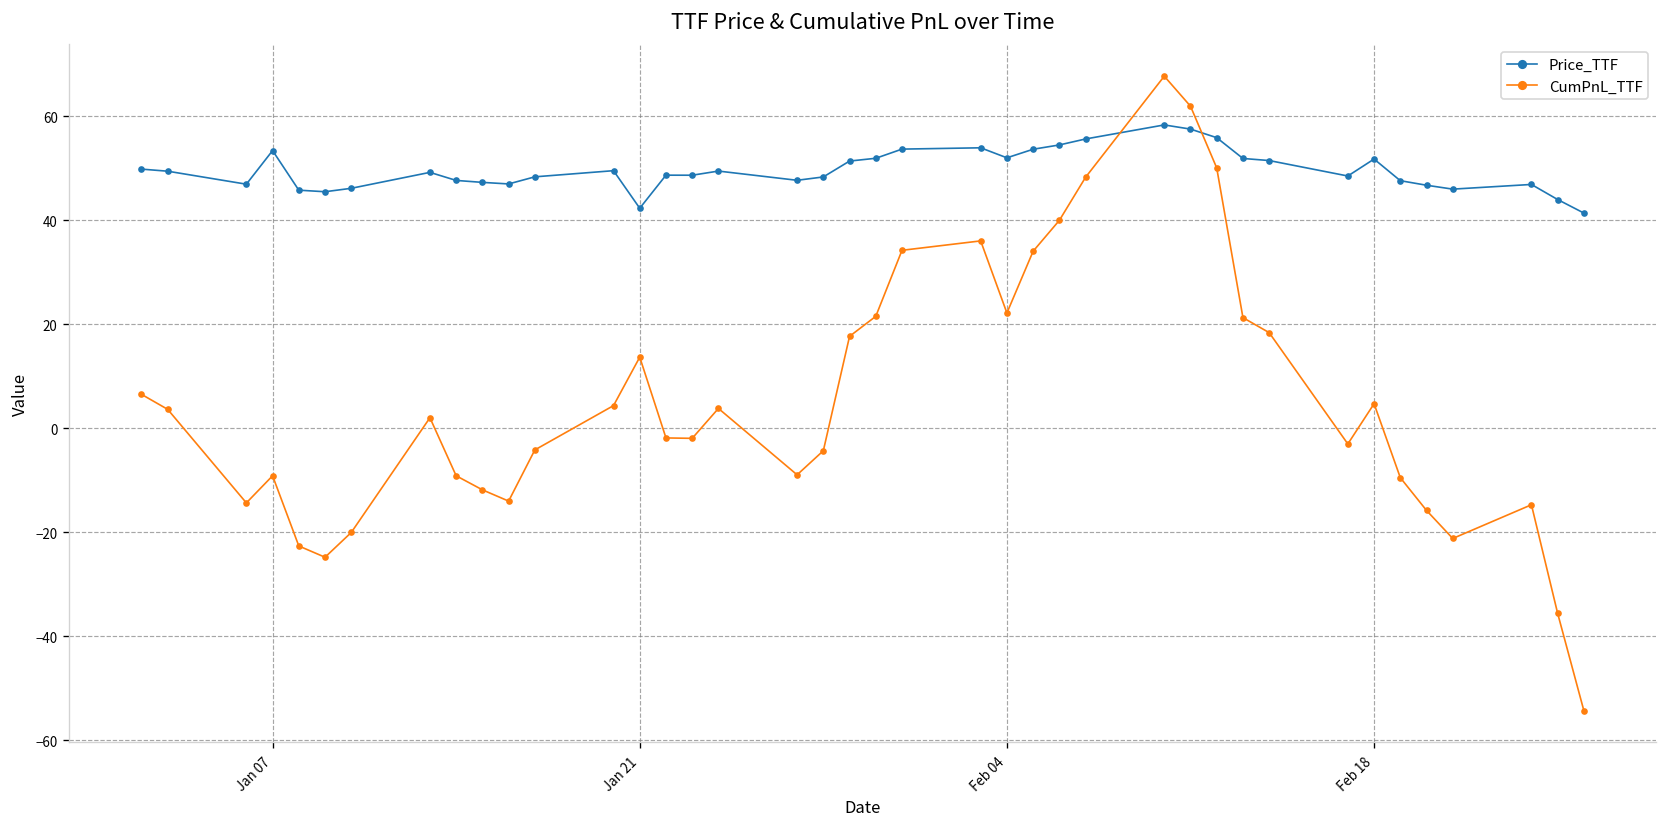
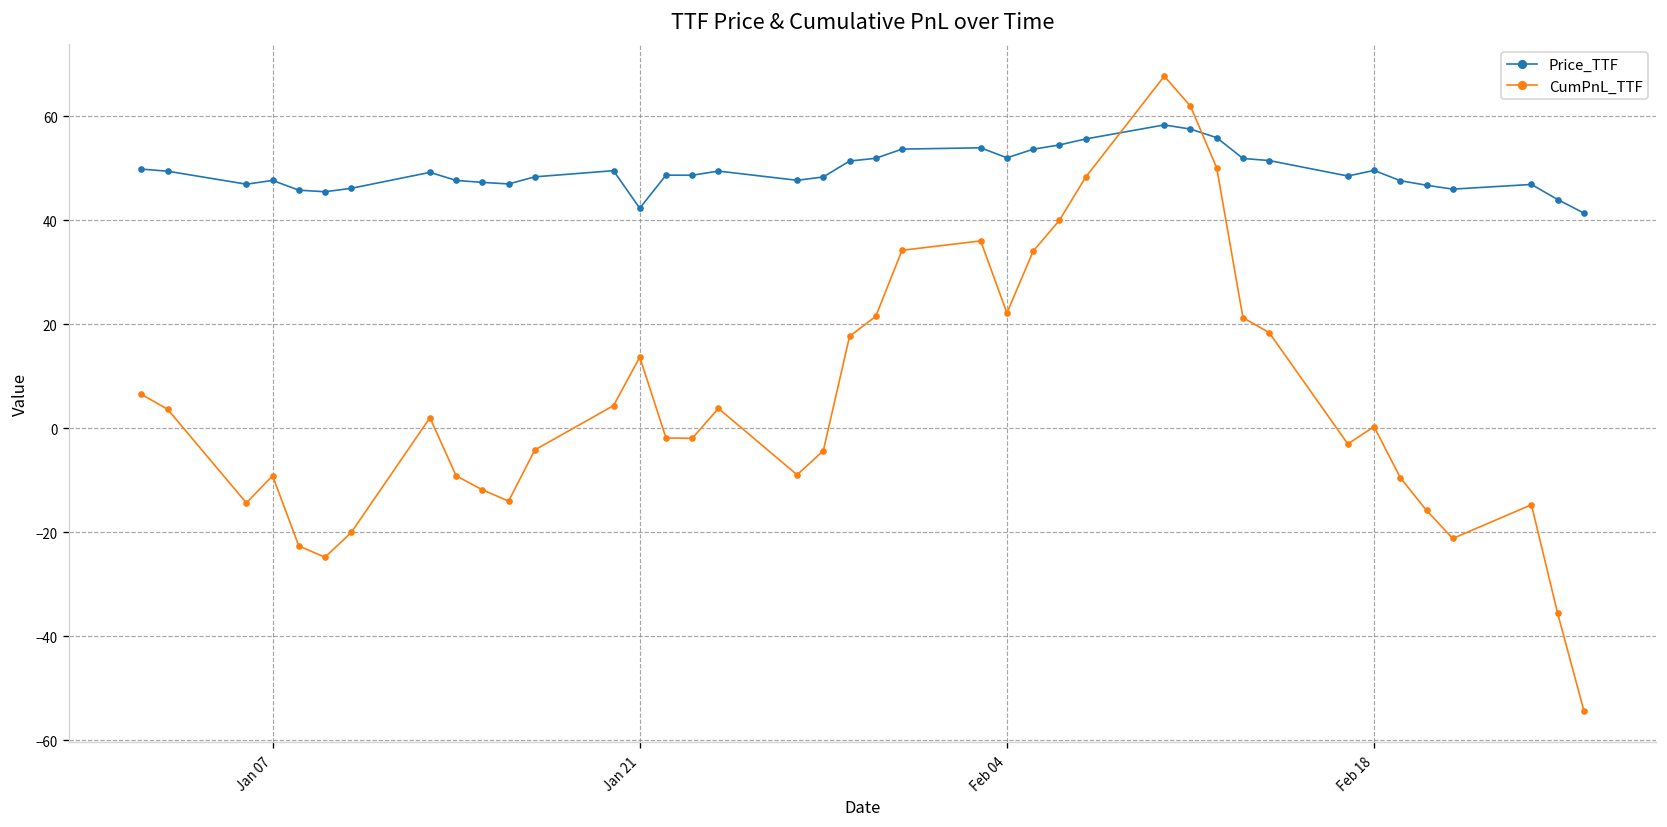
  {
    "Price_TTF": {
-     "Jan 07": 53,
+     "Jan 07": 48,
      "Jan 21": 42,
      "Feb 04": 52,
-     "Feb 18": 52
+     "Feb 18": 50
    },
    "CumPnL_TTF": {
      "Jan 07": -9,
      "Jan 21": 14,
      "Feb 04": 22,
-     "Feb 18": 5
+     "Feb 18": 0
    }
  }
